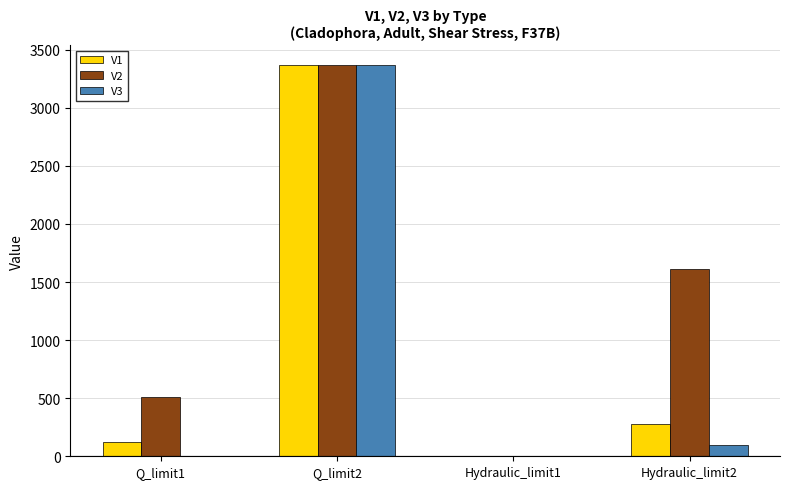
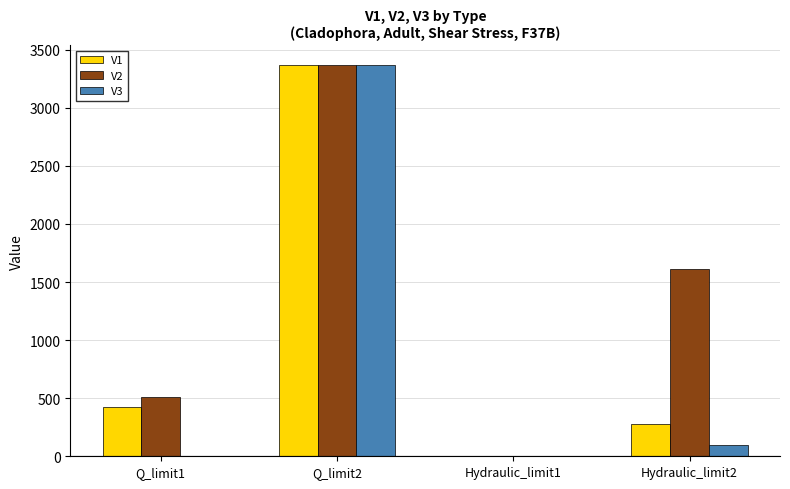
  {
    "V1": {
-     "Q_limit1": 120,
+     "Q_limit1": 420,
      "Q_limit2": 3370,
      "Hydraulic_limit1": 0,
      "Hydraulic_limit2": 280
    },
    "V2": {
      "Q_limit1": 510,
      "Q_limit2": 3370,
      "Hydraulic_limit1": 0,
      "Hydraulic_limit2": 1610
    },
    "V3": {
      "Q_limit2": 3370,
      "Hydraulic_limit1": 0,
      "Hydraulic_limit2": 90
    }
  }
